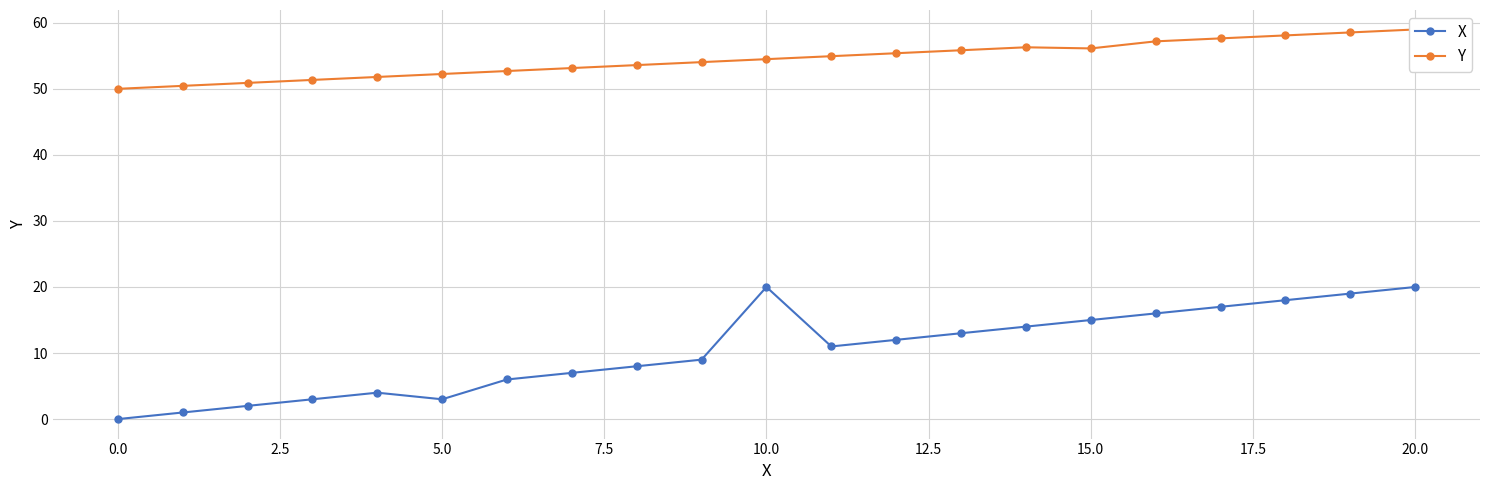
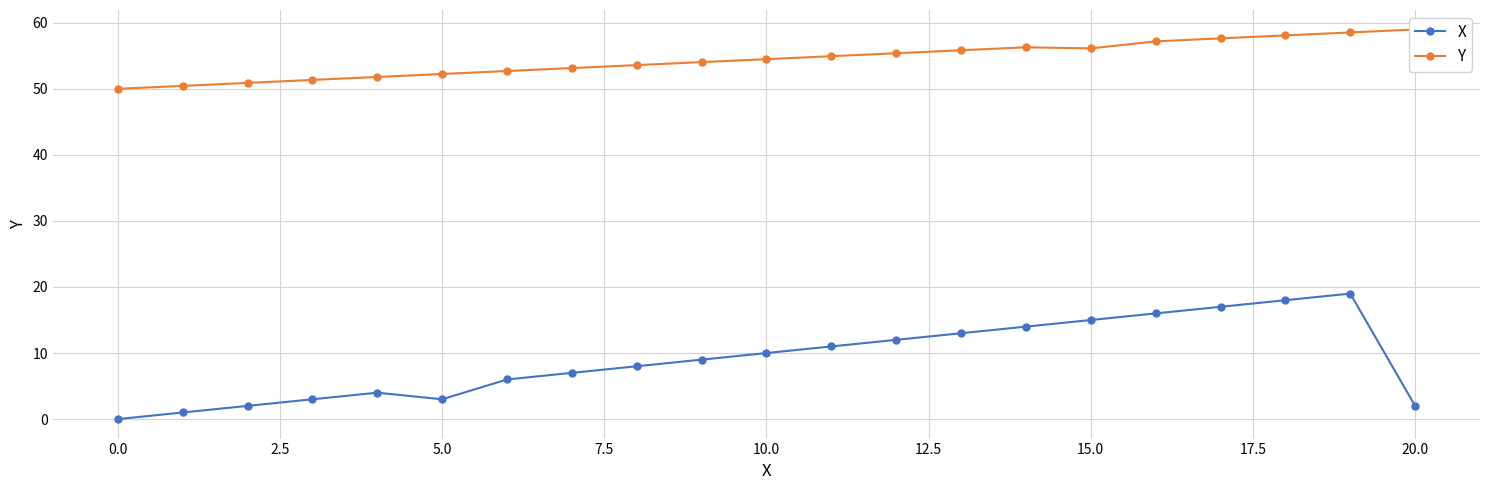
  {
    "X": {
      "0.0": 0,
      "5.0": 3,
-     "10.0": 20,
+     "10.0": 10,
      "15.0": 15,
-     "20.0": 20
+     "20.0": 2
    },
    "Y": {
      "0.0": 50,
      "5.0": 52,
      "10.0": 54,
      "15.0": 56
    }
  }
